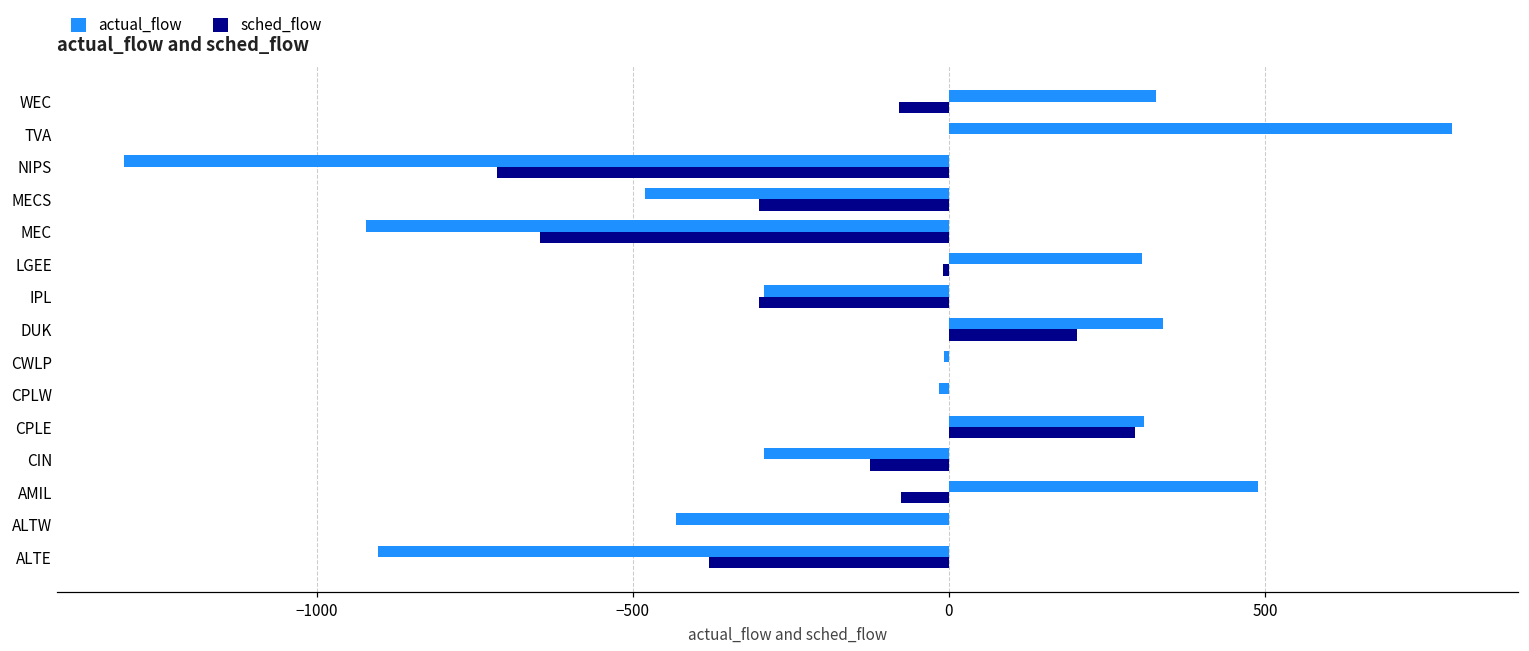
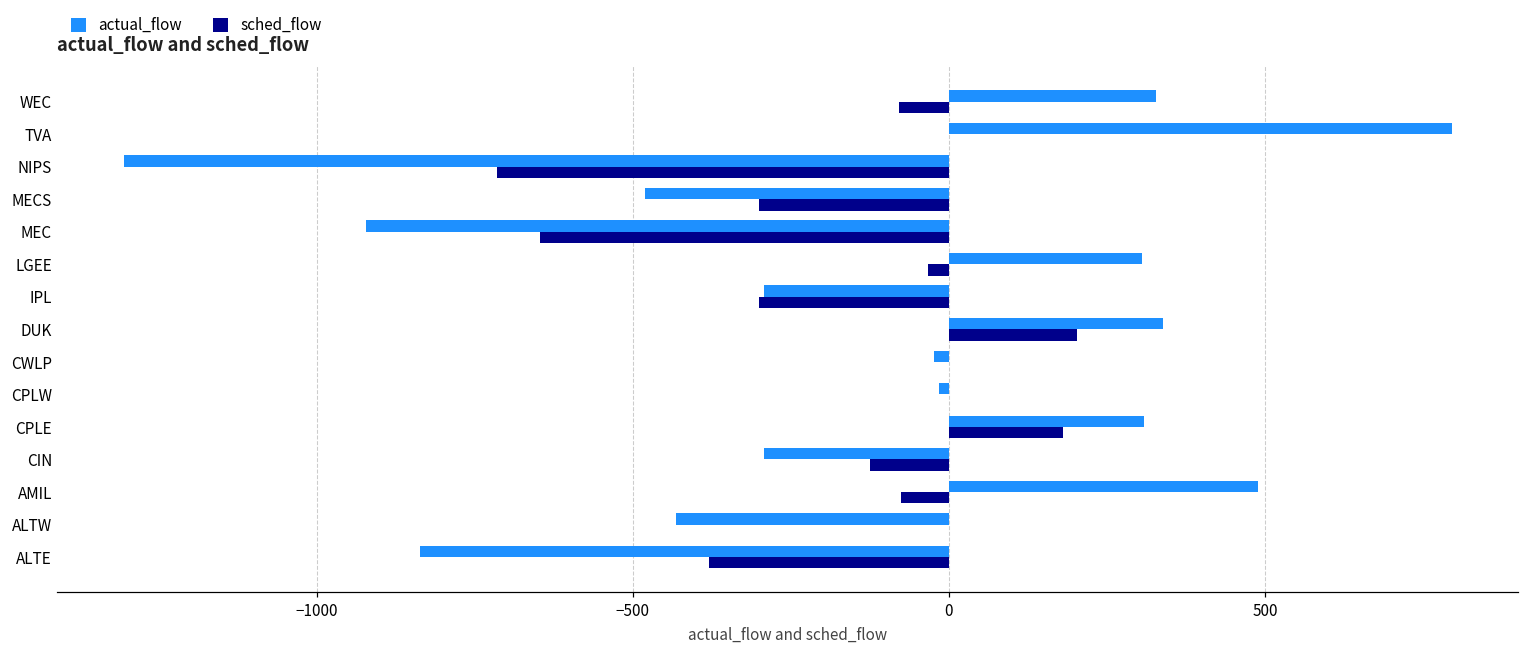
  {
    "actual_flow": {
      "WEC": 330,
      "TVA": 800,
      "NIPS": -1310,
      "MECS": -480,
      "MEC": -920,
      "LGEE": 310,
      "IPL": -290,
      "DUK": 340,
-     "CWLP": -10,
+     "CWLP": -20,
      "CPLW": -20,
      "CPLE": 310,
      "CIN": -290,
      "AMIL": 490,
      "ALTW": -430,
-     "ALTE": -900
+     "ALTE": -840
    },
    "sched_flow": {
      "WEC": -80,
      "TVA": 0,
      "NIPS": -720,
      "MECS": -300,
      "MEC": -650,
-     "LGEE": -10,
+     "LGEE": -30,
      "IPL": -300,
      "DUK": 200,
      "CWLP": 0,
      "CPLW": 0,
-     "CPLE": 290,
+     "CPLE": 180,
      "CIN": -130,
      "AMIL": -80,
      "ALTW": 0,
      "ALTE": -380
    }
  }
